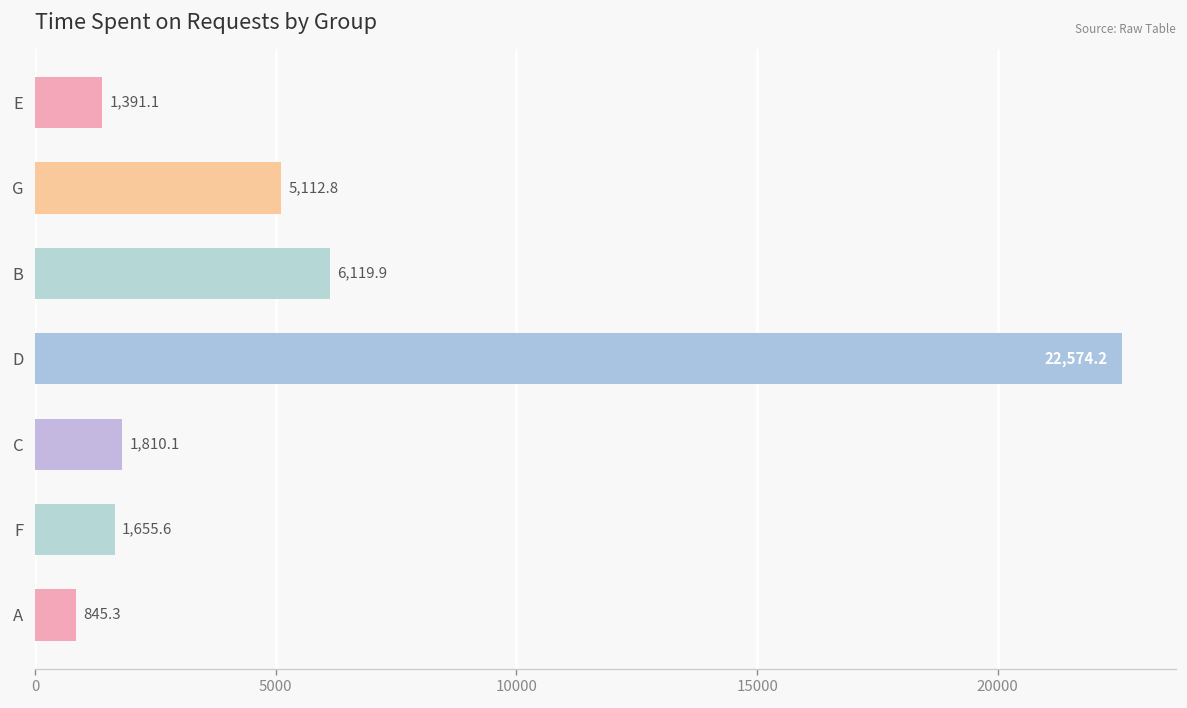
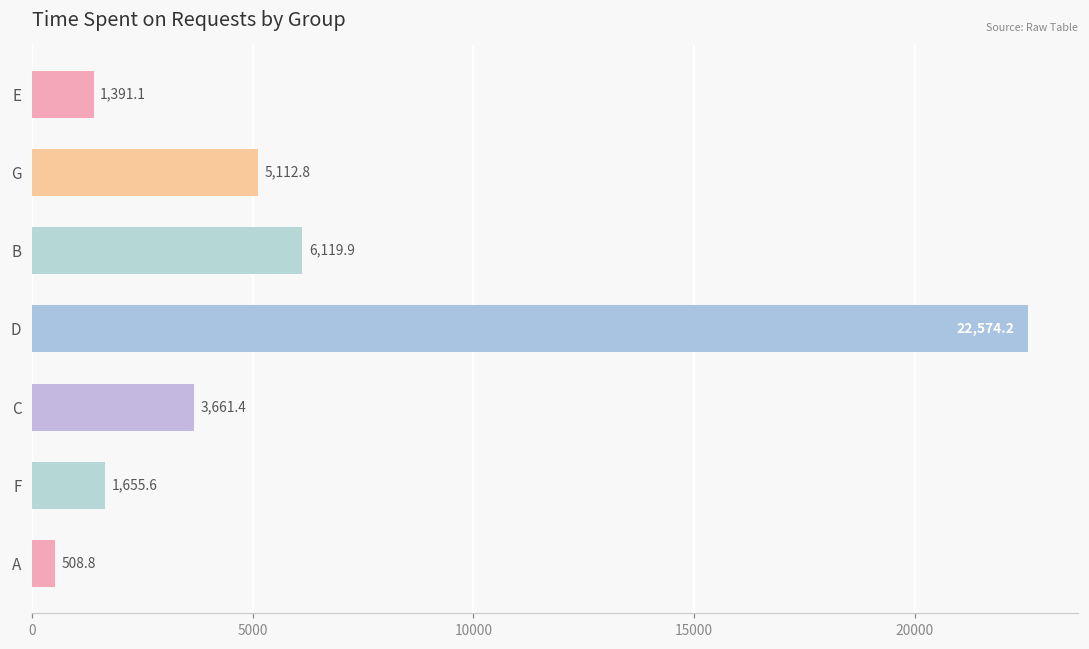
  {
    "E": "1,391.1",
    "G": "5,112.8",
    "B": "6,119.9",
    "D": "22,574.2",
-   "C": "1,810.1",
+   "C": "3,661.4",
    "F": "1,655.6",
-   "A": "845.3"
+   "A": "508.8"
  }
